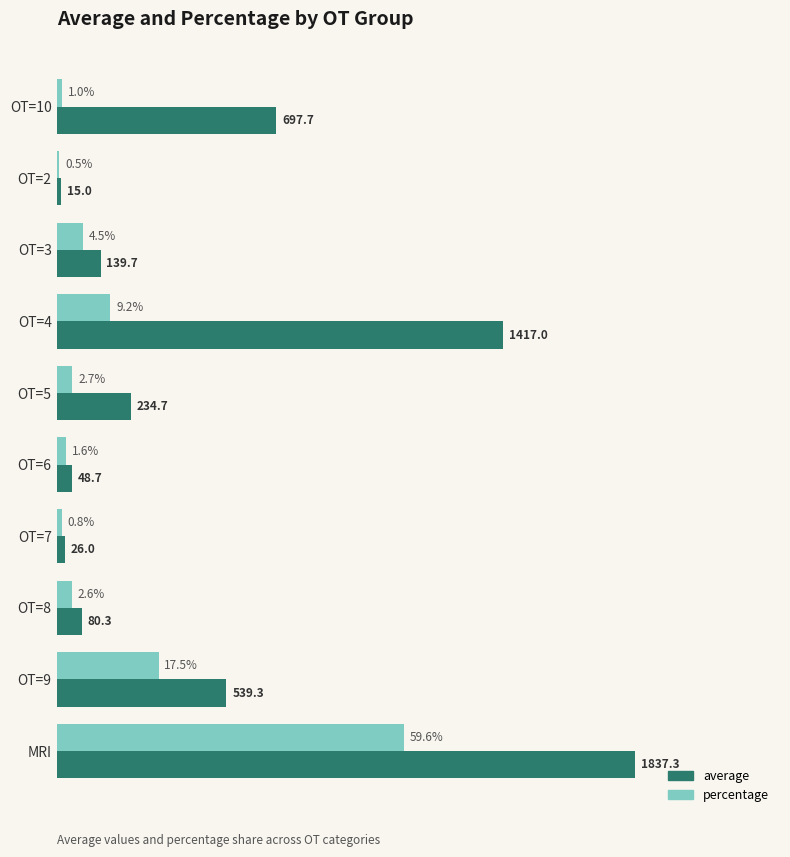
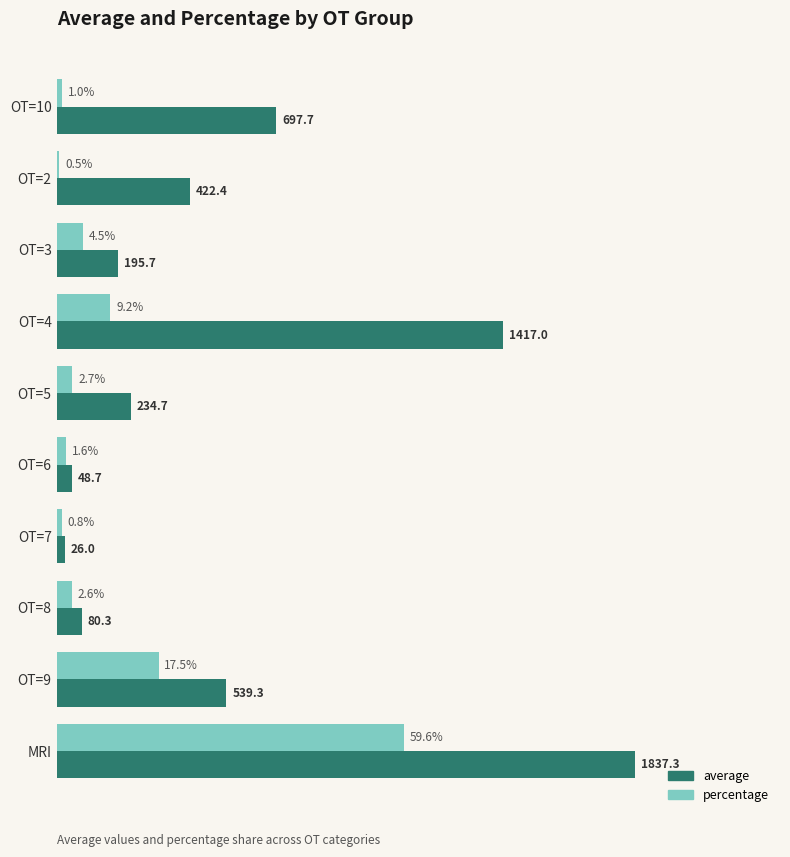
  {
    "average": {
      "OT=10": 697.7,
-     "OT=2": 15.0,
-     "OT=3": 139.7,
+     "OT=2": 422.4,
+     "OT=3": 195.7,
      "OT=4": 1417.0,
      "OT=5": 234.7,
      "OT=6": 48.7,
      "OT=7": 26.0,
      "OT=8": 80.3,
      "OT=9": 539.3,
      "MRI": 1837.3
    }
  }
